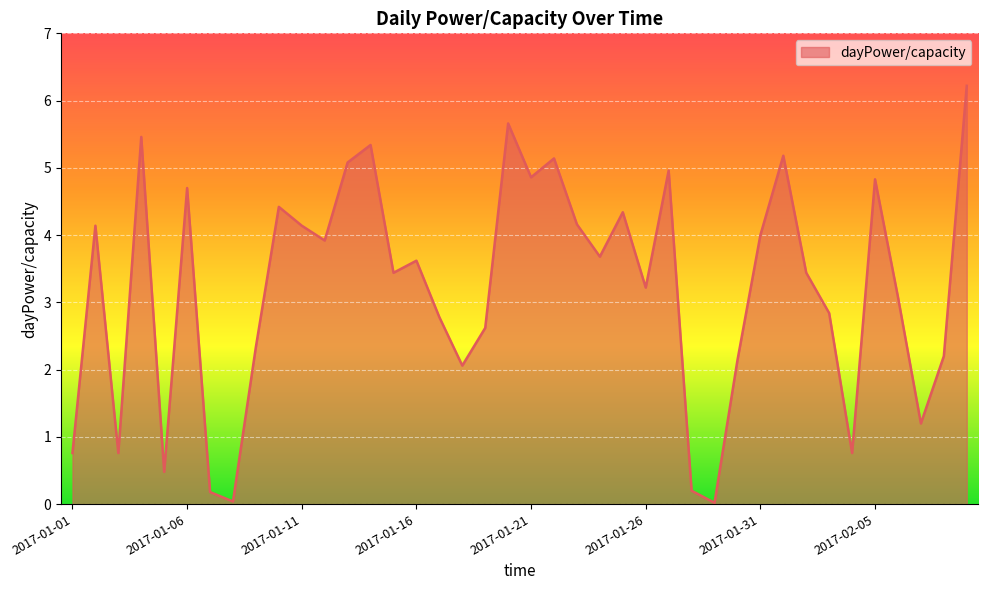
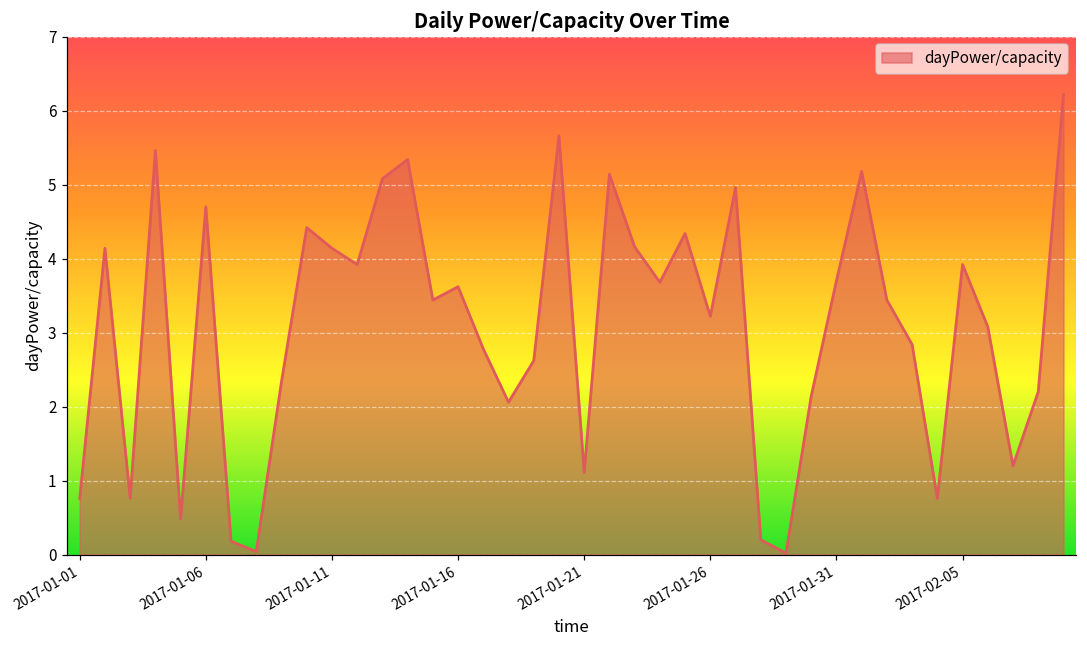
  {
    "2017-01-01": 0.8,
    "2017-01-06": 4.7,
    "2017-01-11": 4.1,
    "2017-01-16": 3.6,
-   "2017-01-21": 4.9,
+   "2017-01-21": 1.1,
    "2017-01-26": 3.2,
-   "2017-01-31": 4.0,
-   "2017-02-05": 4.8
+   "2017-01-31": 3.7,
+   "2017-02-05": 3.9
  }
